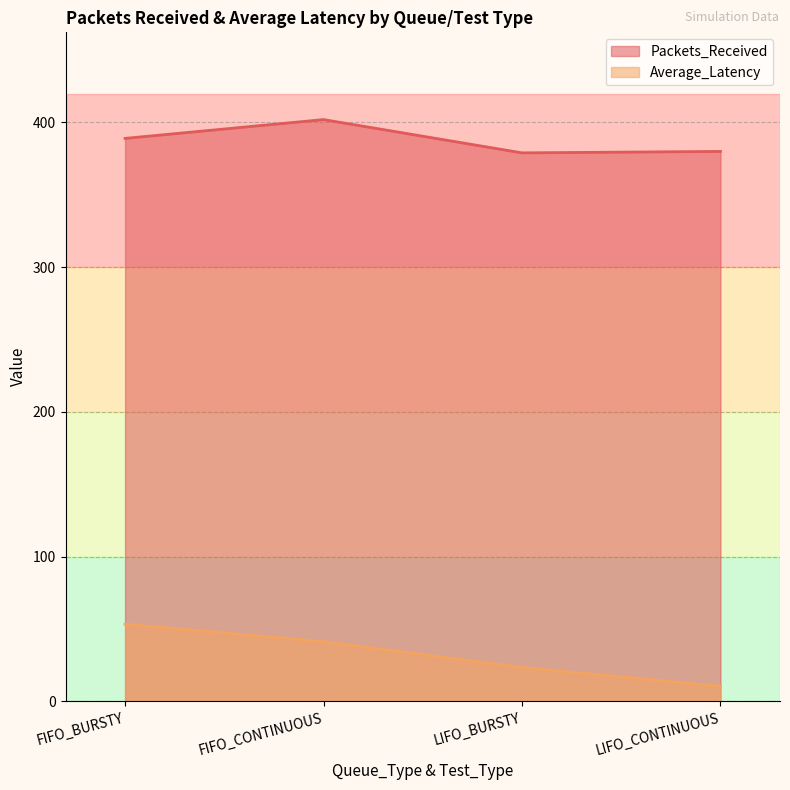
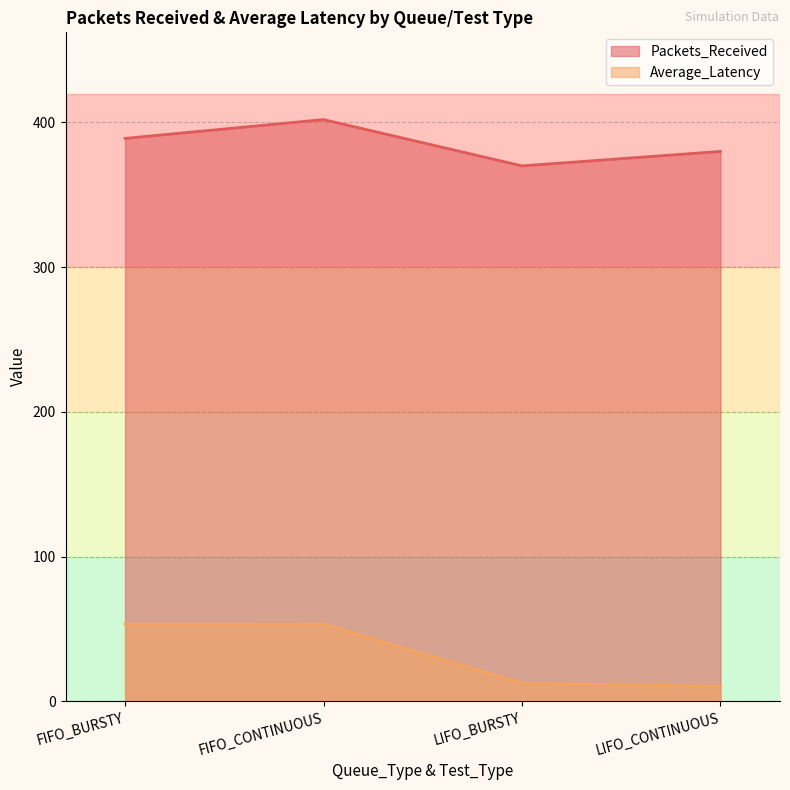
  {
    "Packets_Received": {
      "FIFO_BURSTY": 389,
      "FIFO_CONTINUOUS": 402,
-     "LIFO_BURSTY": 379,
+     "LIFO_BURSTY": 370,
      "LIFO_CONTINUOUS": 380
    },
    "Average_Latency": {
      "FIFO_BURSTY": 53,
-     "FIFO_CONTINUOUS": 41,
-     "LIFO_BURSTY": 23,
+     "FIFO_CONTINUOUS": 53,
+     "LIFO_BURSTY": 13,
      "LIFO_CONTINUOUS": 10
    }
  }
